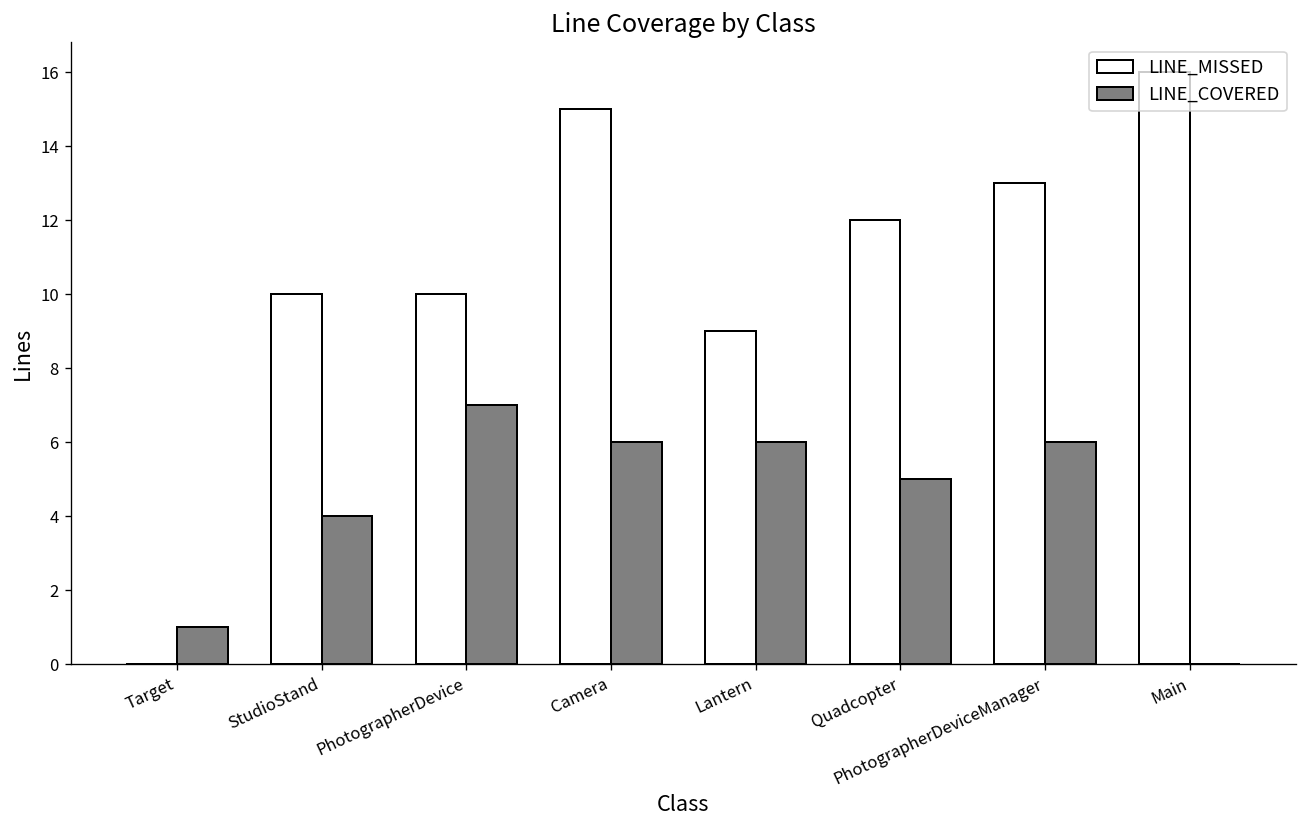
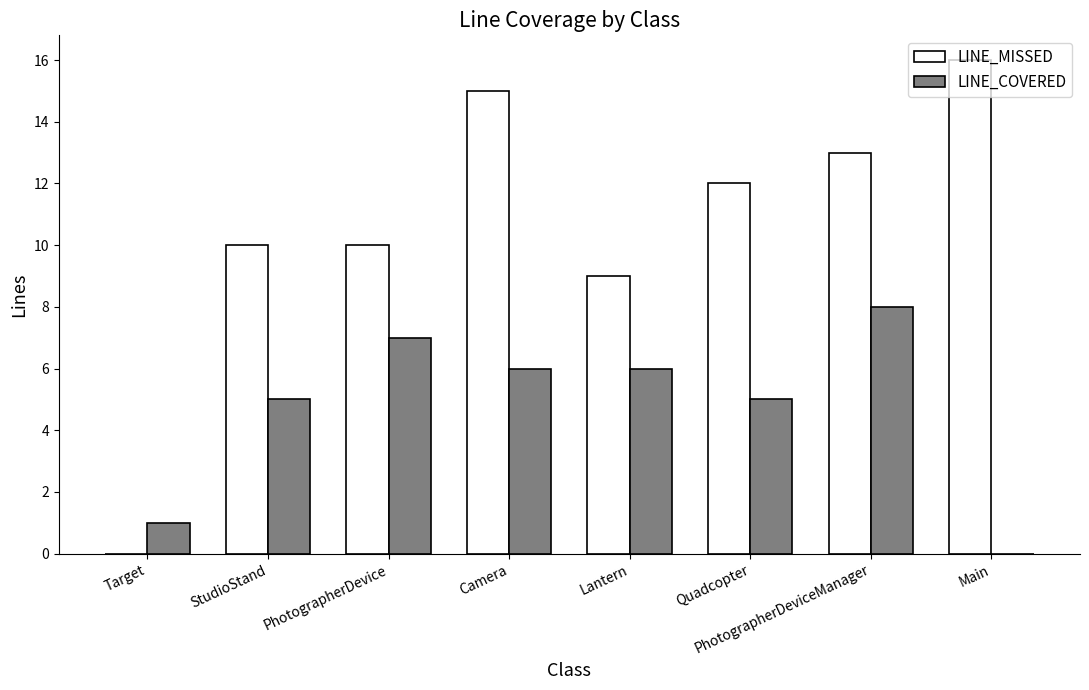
  {
    "LINE_MISSED": {
      "Target": 0,
      "StudioStand": 10,
      "PhotographerDevice": 10,
      "Camera": 15,
      "Lantern": 9,
      "Quadcopter": 12,
      "PhotographerDeviceManager": 13
    },
    "LINE_COVERED": {
      "Target": 1,
-     "StudioStand": 4,
+     "StudioStand": 5,
      "PhotographerDevice": 7,
      "Camera": 6,
      "Lantern": 6,
      "Quadcopter": 5,
-     "PhotographerDeviceManager": 6,
+     "PhotographerDeviceManager": 8,
      "Main": 0
    }
  }
